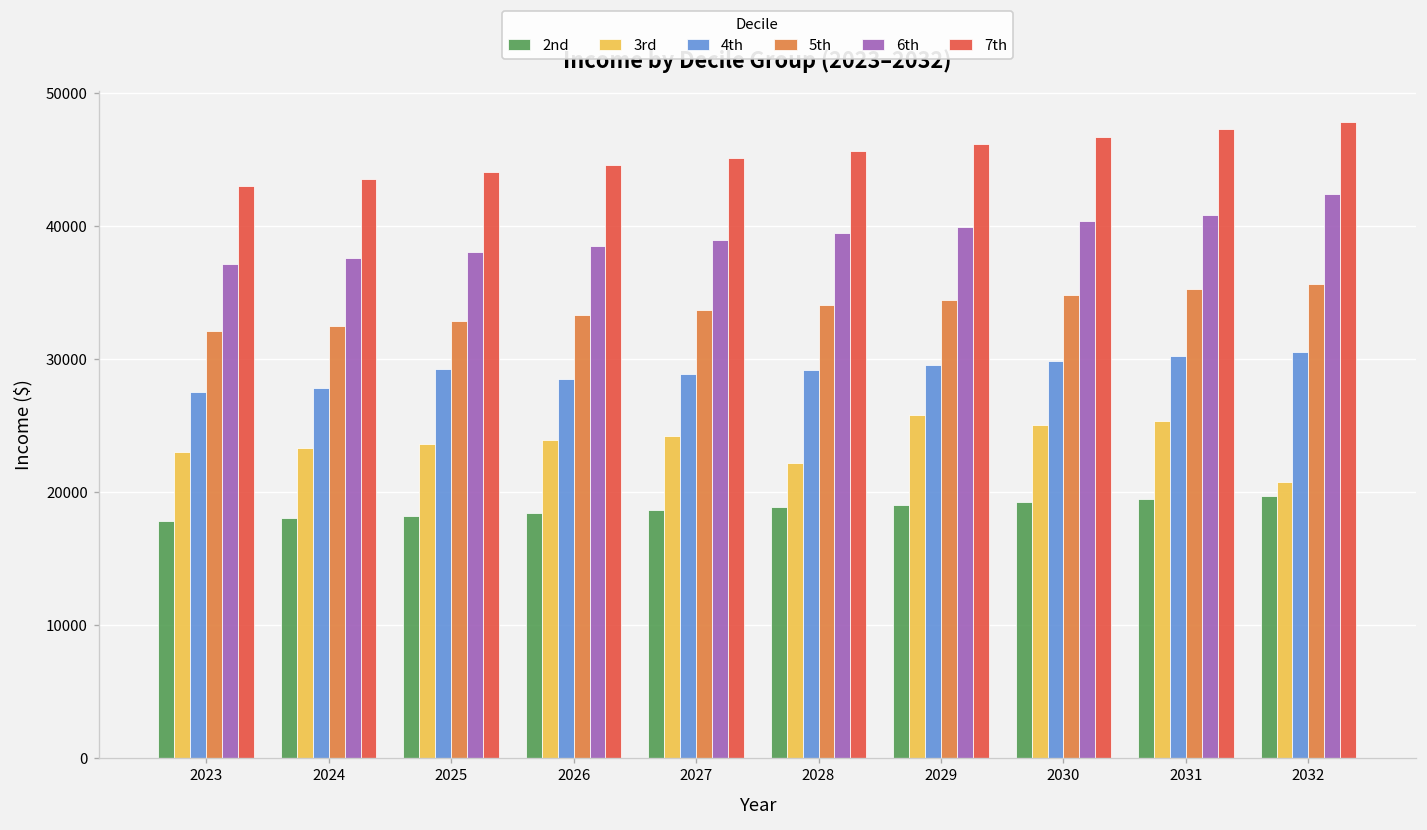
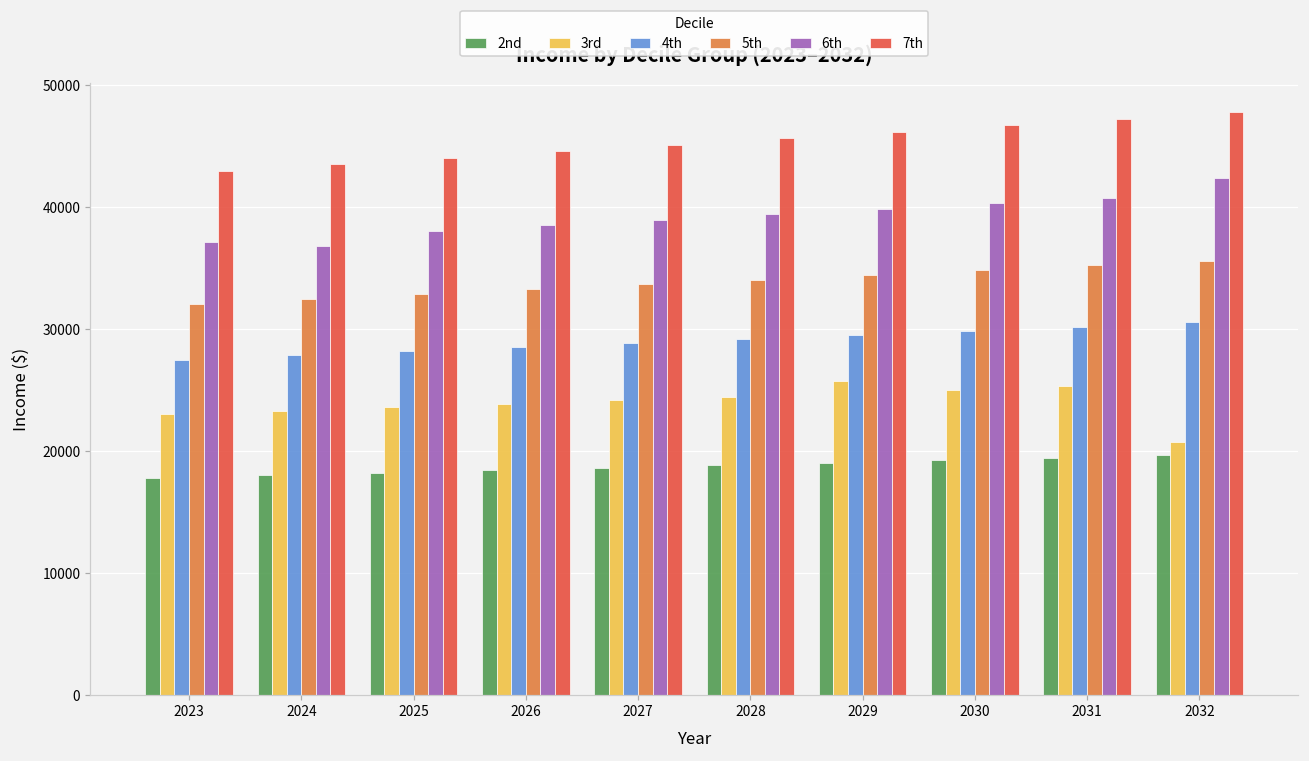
  {
    "2nd": {
      "2023": 17800,
      "2024": 18000,
      "2025": 18200,
      "2026": 18400,
      "2027": 18600,
      "2028": 18800,
      "2029": 19000,
      "2030": 19200,
      "2031": 19400,
      "2032": 19600
    },
    "3rd": {
      "2023": 23000,
      "2024": 23300,
      "2025": 23600,
      "2026": 23900,
      "2027": 24200,
-     "2028": 22100,
+     "2028": 24400,
      "2029": 25800,
      "2030": 25000,
      "2031": 25300,
      "2032": 20700
    },
    "4th": {
      "2023": 27500,
      "2024": 27800,
-     "2025": 29200,
+     "2025": 28200,
      "2026": 28500,
      "2027": 28800,
      "2028": 29200,
      "2029": 29500,
      "2030": 29900,
      "2031": 30200,
      "2032": 30500
    },
    "6th": {
      "2023": 37100,
-     "2024": 37600,
+     "2024": 36800,
      "2025": 38000,
      "2026": 38500,
      "2027": 39000,
      "2028": 39400,
      "2029": 39900,
      "2030": 40300,
      "2031": 40800,
      "2032": 42400
    }
  }
